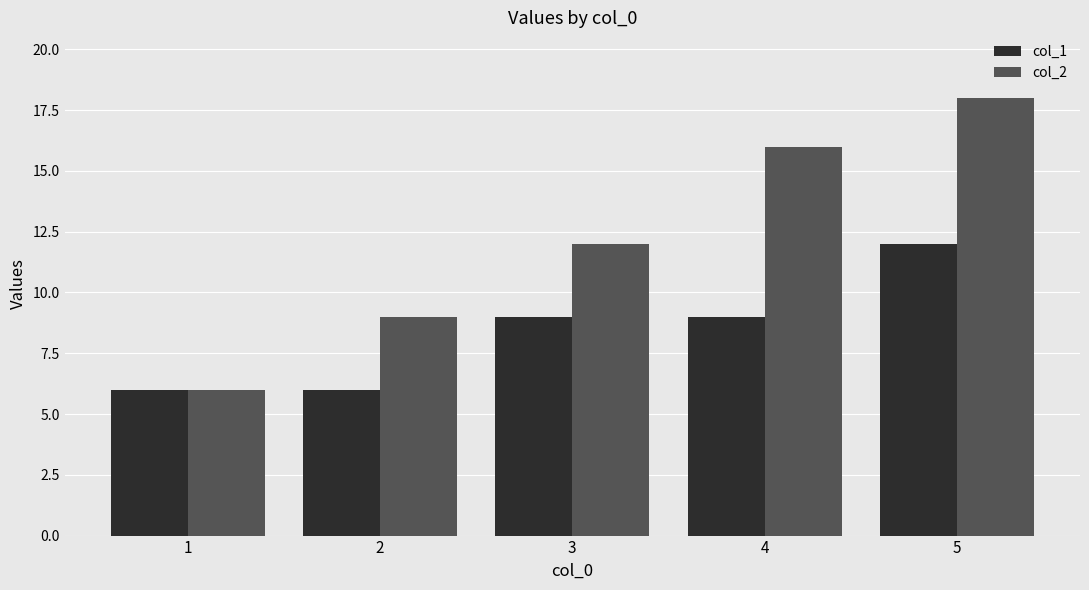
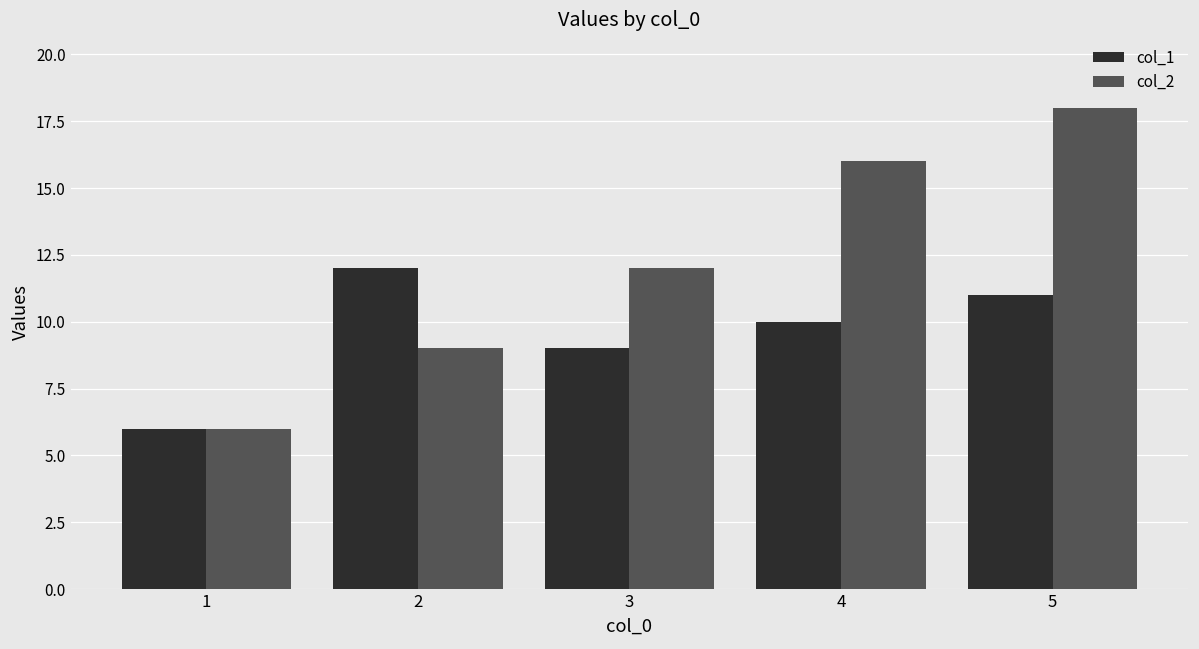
  {
    "col_1": {
      "1": 6,
-     "2": 6,
+     "2": 12,
      "3": 9,
-     "4": 9,
-     "5": 12
+     "4": 10,
+     "5": 11
    },
    "col_2": {
      "1": 6,
      "2": 9,
      "3": 12,
      "4": 16,
      "5": 18
    }
  }
